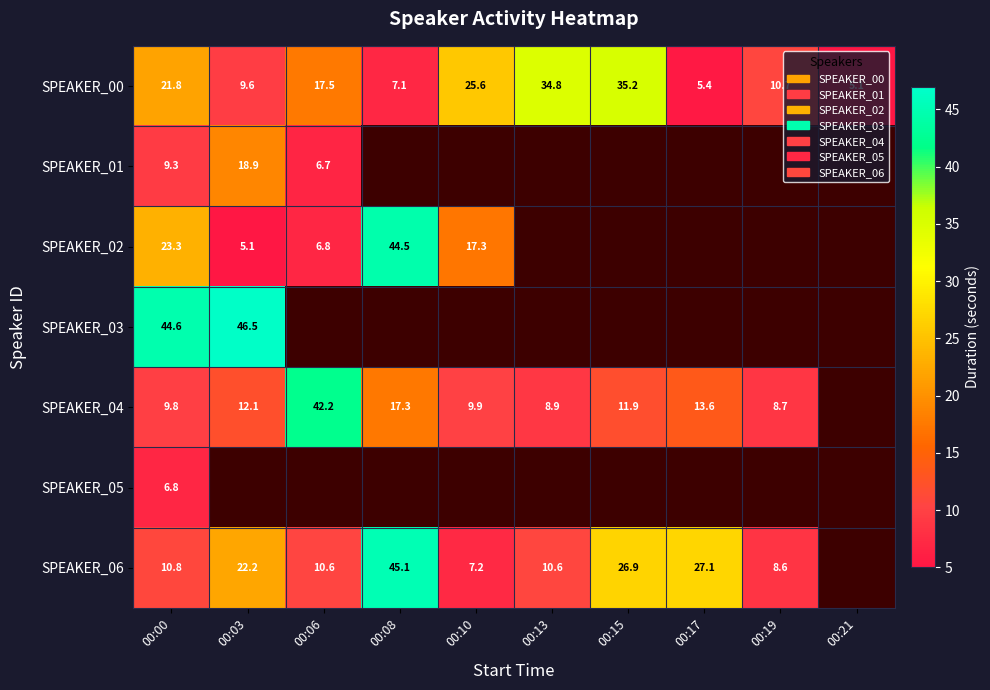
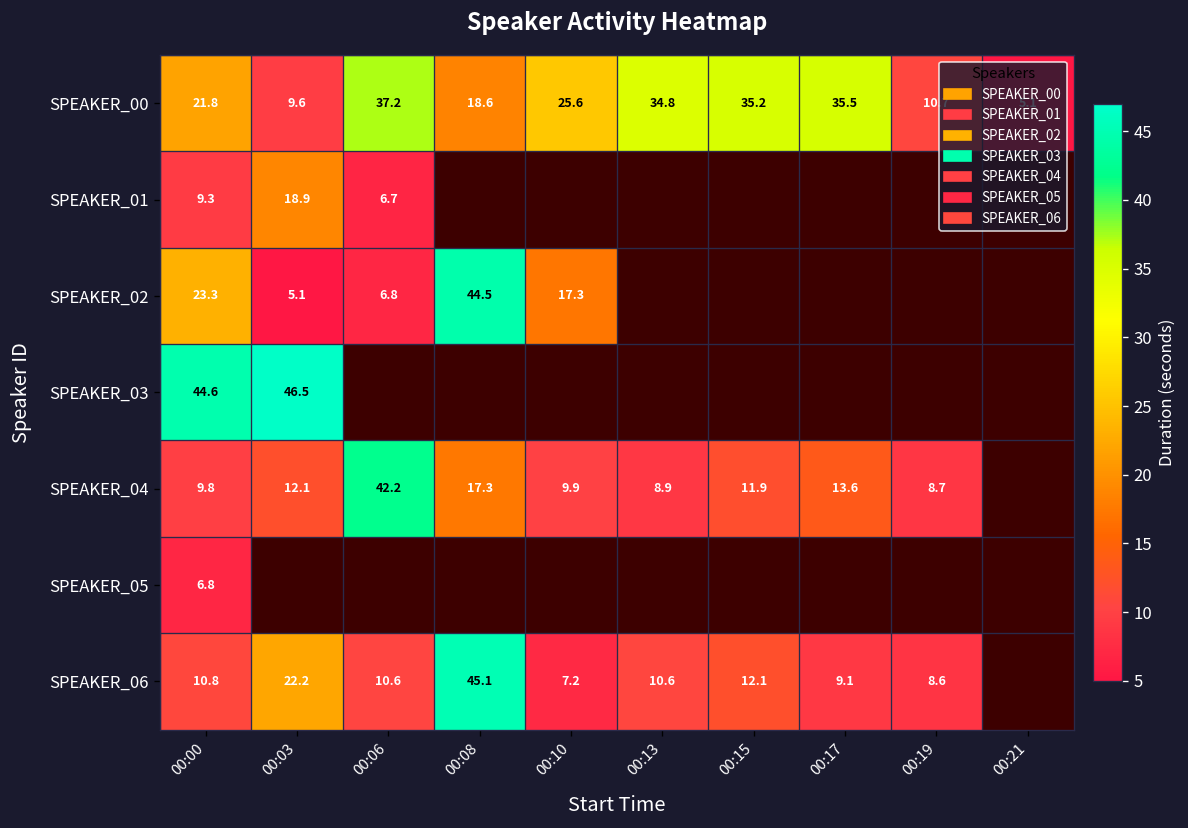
  {
    "SPEAKER_00": {
      "00:00": 21.8,
      "00:03": 9.6,
-     "00:06": 17.5,
-     "00:08": 7.1,
+     "00:06": 37.2,
+     "00:08": 18.6,
      "00:10": 25.6,
      "00:13": 34.8,
      "00:15": 35.2,
-     "00:17": 5.4
+     "00:17": 35.5
    },
    "SPEAKER_01": {
      "00:00": 9.3,
      "00:03": 18.9,
      "00:06": 6.7
    },
    "SPEAKER_02": {
      "00:00": 23.3,
      "00:03": 5.1,
      "00:06": 6.8,
      "00:08": 44.5,
      "00:10": 17.3
    },
    "SPEAKER_03": {
      "00:00": 44.6,
      "00:03": 46.5
    },
    "SPEAKER_04": {
      "00:00": 9.8,
      "00:03": 12.1,
      "00:06": 42.2,
      "00:08": 17.3,
      "00:10": 9.9,
      "00:13": 8.9,
      "00:15": 11.9,
      "00:17": 13.6,
      "00:19": 8.7
    },
    "SPEAKER_05": {
      "00:00": 6.8
    },
    "SPEAKER_06": {
      "00:00": 10.8,
      "00:03": 22.2,
      "00:06": 10.6,
      "00:08": 45.1,
      "00:10": 7.2,
      "00:13": 10.6,
-     "00:15": 26.9,
-     "00:17": 27.1,
+     "00:15": 12.1,
+     "00:17": 9.1,
      "00:19": 8.6
    }
  }
